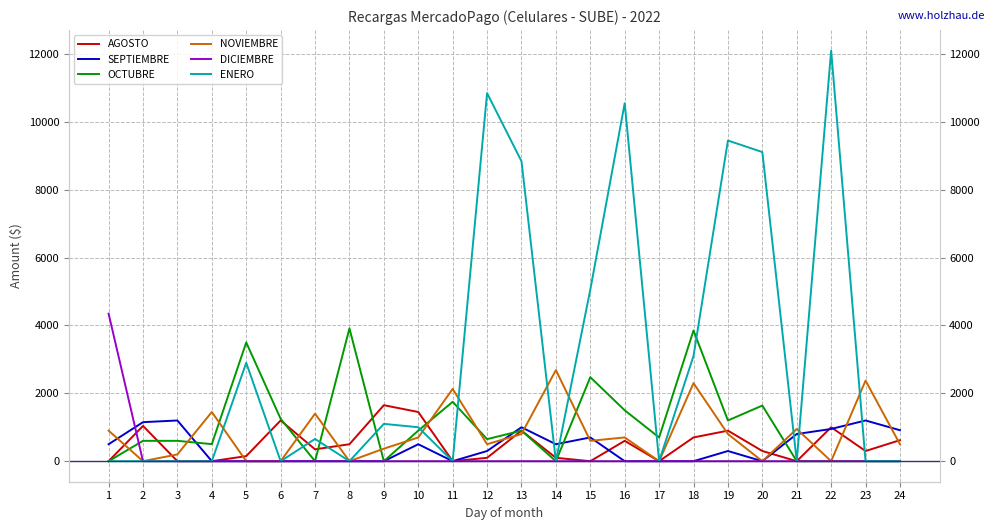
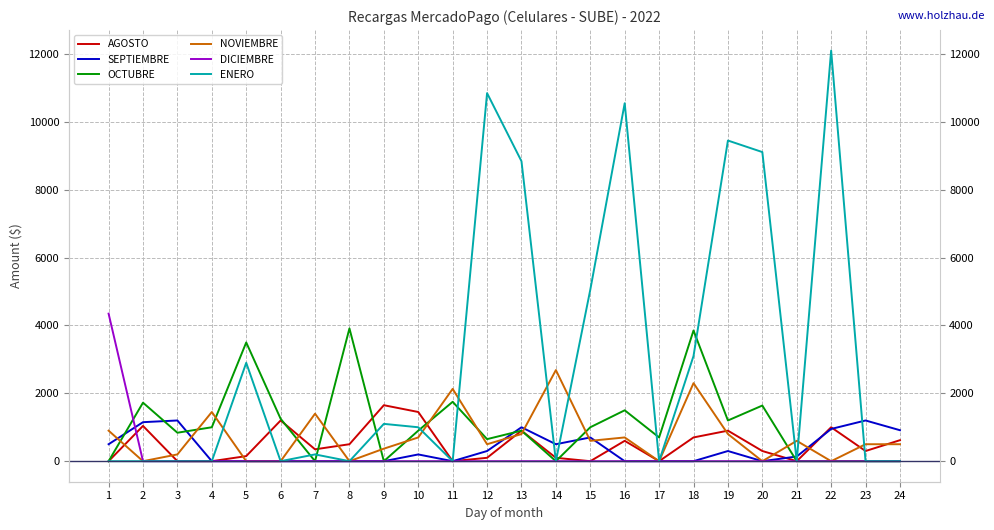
  {
    "AGOSTO": {
      "2": 1000,
      "5": 200,
      "7": 400,
      "8": 500,
      "9": 1700,
      "10": 1500,
      "12": 100,
      "14": 100,
      "16": 600,
      "18": 700,
      "19": 900,
      "20": 300,
      "23": 300,
      "24": 600
    },
    "SEPTIEMBRE": {
      "1": 500,
      "2": 1200,
      "3": 1200,
-     "10": 500,
+     "10": 200,
      "12": 300,
      "13": 1000,
      "14": 500,
      "15": 700,
      "19": 300,
-     "21": 800,
+     "21": 100,
      "23": 1200,
      "24": 900
    },
    "OCTUBRE": {
-     "2": 600,
-     "3": 600,
-     "4": 500,
+     "2": 1700,
+     "3": 800,
+     "4": 1000,
      "5": 3500,
      "8": 3900,
      "10": 900,
      "11": 1800,
      "12": 700,
-     "15": 2500,
+     "15": 1000,
      "16": 1500,
      "17": 700,
      "18": 3900,
      "19": 1200,
      "20": 1600
    },
    "NOVIEMBRE": {
      "1": 900,
      "3": 200,
      "4": 1500,
      "7": 1400,
      "9": 400,
      "10": 700,
      "11": 2100,
      "12": 500,
      "13": 800,
      "14": 2700,
      "15": 600,
      "16": 700,
      "18": 2300,
      "19": 800,
-     "21": 1000,
-     "23": 2400,
+     "21": 600,
+     "23": 500,
      "24": 500
    },
    "DICIEMBRE": {
      "1": 4300,
      "10": 0,
      "12": 0,
      "13": 0,
      "19": 0
    },
    "ENERO": {
      "5": 2900,
-     "7": 700,
+     "7": 200,
      "9": 1100,
      "10": 1000,
      "12": 10800,
      "13": 8800,
      "15": 5100,
      "16": 10600,
      "18": 3100,
      "19": 9500,
      "20": 9100,
      "22": 12100
    }
  }
